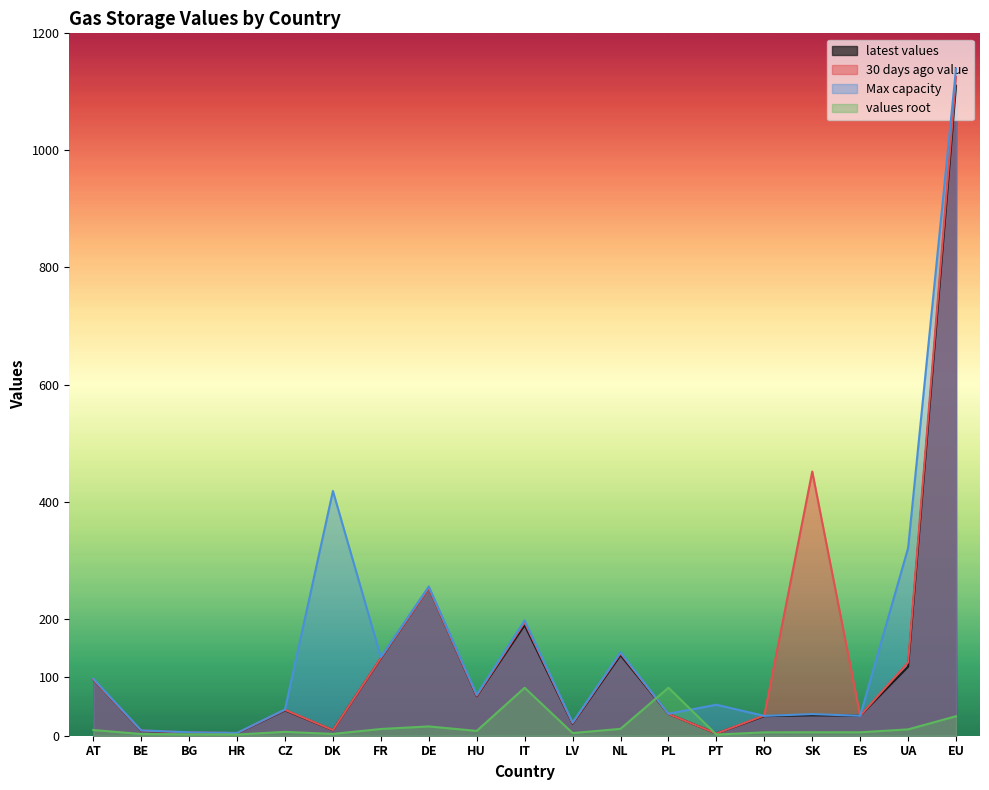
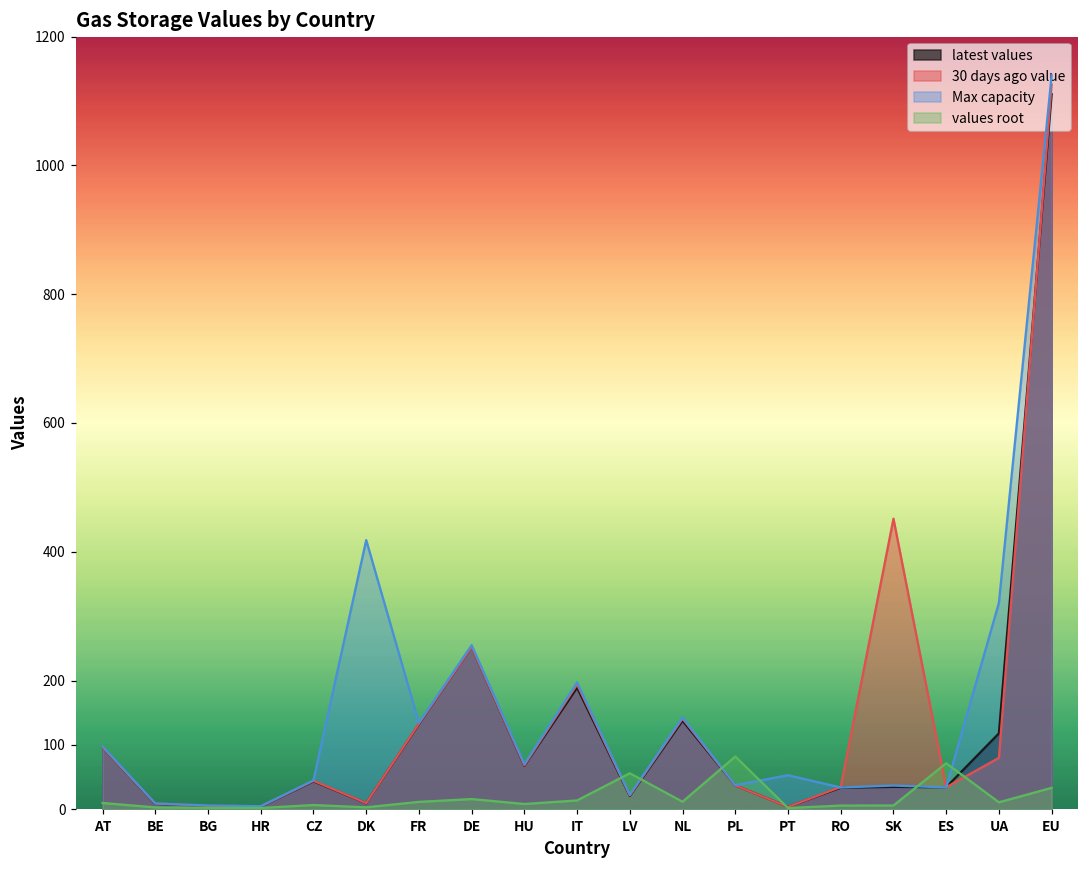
  {
    "latest values": {
      "IT": 190,
      "UA": 120
    },
    "30 days ago value": {
      "SK": 450,
-     "UA": 130
+     "UA": 80
    },
    "Max capacity": {
      "DK": 420,
      "PT": 50,
      "UA": 320
    },
    "values root": {
      "AT": 10,
      "BE": 0,
      "CZ": 10,
      "DK": 0,
      "FR": 10,
      "DE": 20,
      "HU": 10,
-     "IT": 80,
-     "LV": 0,
+     "IT": 10,
+     "LV": 60,
      "NL": 10,
      "PL": 80,
      "RO": 10,
      "SK": 10,
-     "ES": 10,
+     "ES": 70,
      "UA": 10,
      "EU": 30
    }
  }
